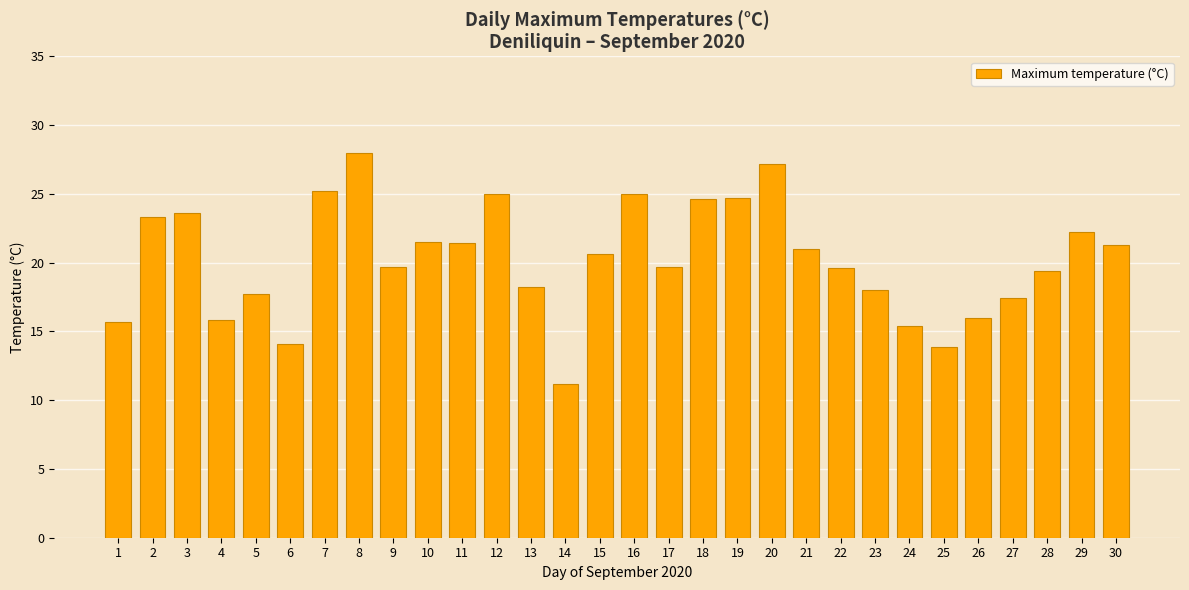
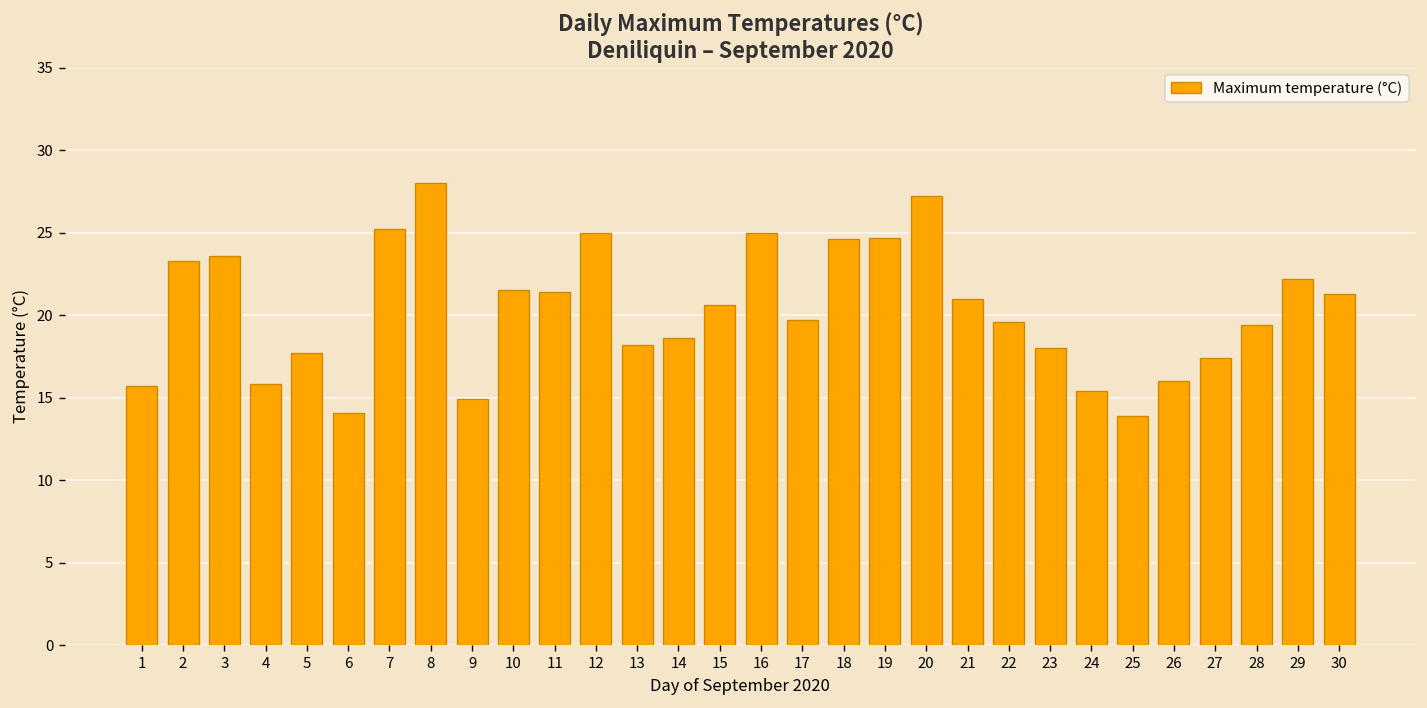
  {
    "1": 15.7,
    "2": 23.3,
    "3": 23.6,
    "4": 15.8,
    "5": 17.7,
    "6": 14.1,
    "7": 25.2,
    "8": 28.0,
-   "9": 19.7,
+   "9": 14.9,
    "10": 21.5,
    "11": 21.4,
    "12": 25.0,
    "13": 18.2,
-   "14": 11.2,
+   "14": 18.6,
    "15": 20.6,
    "16": 25.0,
    "17": 19.7,
    "18": 24.6,
    "19": 24.7,
    "20": 27.2,
    "21": 21.0,
    "22": 19.6,
    "23": 18.0,
    "24": 15.4,
    "25": 13.9,
    "26": 16.0,
    "27": 17.4,
    "28": 19.4,
    "29": 22.2,
    "30": 21.3
  }
